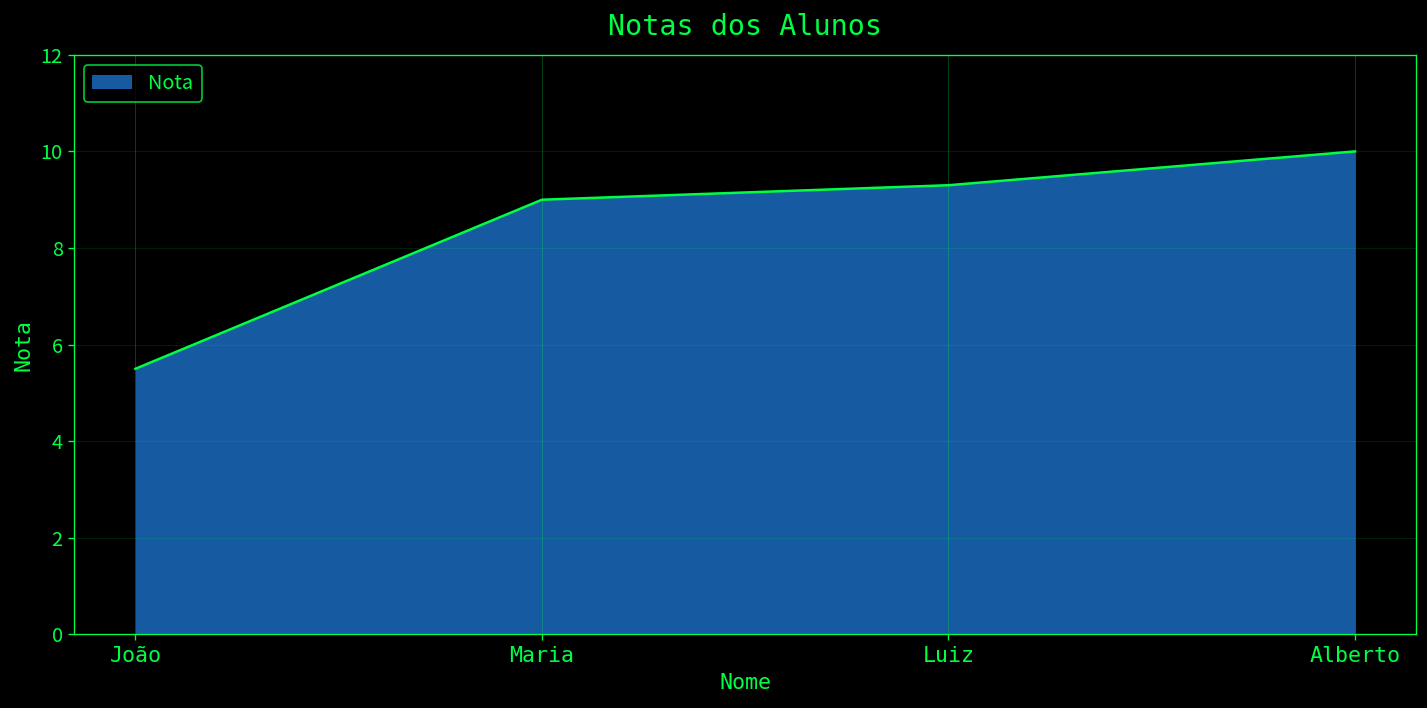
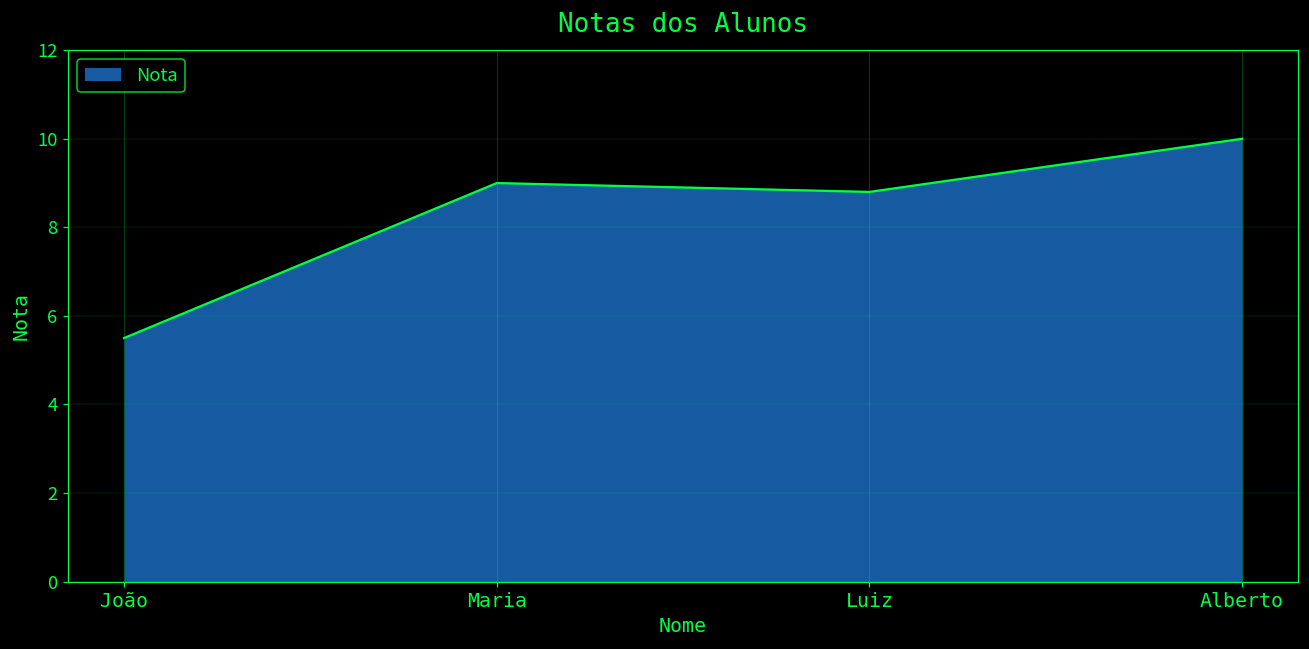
  {
    "João": 5.5,
    "Maria": 9.0,
-   "Luiz": 9.3,
+   "Luiz": 8.8,
    "Alberto": 10.0
  }
